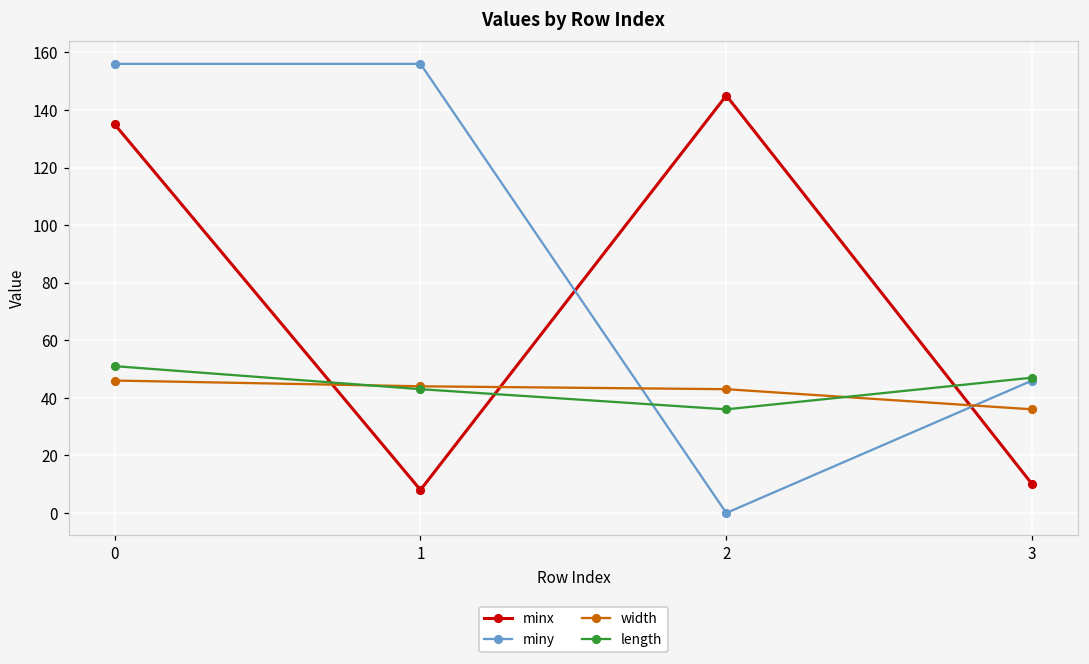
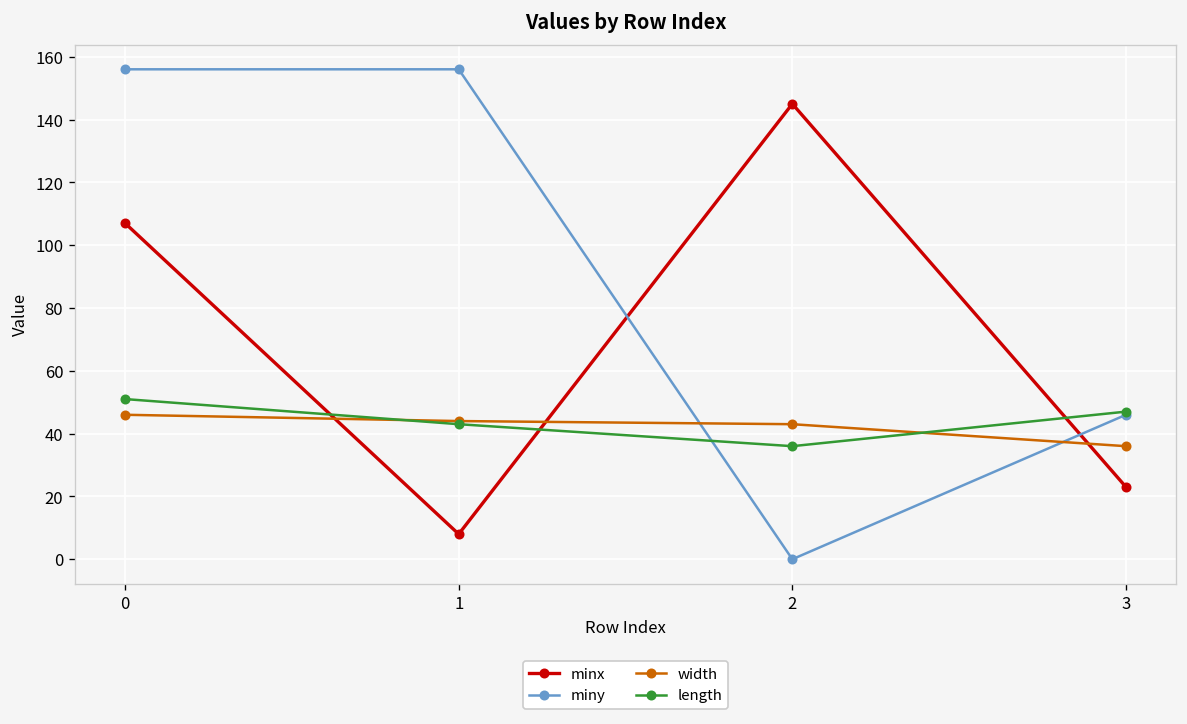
  {
    "minx": {
-     "0": 135,
+     "0": 107,
      "1": 8,
      "2": 145,
-     "3": 10
+     "3": 23
    },
    "miny": {
      "0": 156,
      "1": 156,
      "2": 0,
      "3": 46
    },
    "width": {
      "0": 46,
      "1": 44,
      "2": 43,
      "3": 36
    },
    "length": {
      "0": 51,
      "1": 43,
      "2": 36,
      "3": 47
    }
  }
